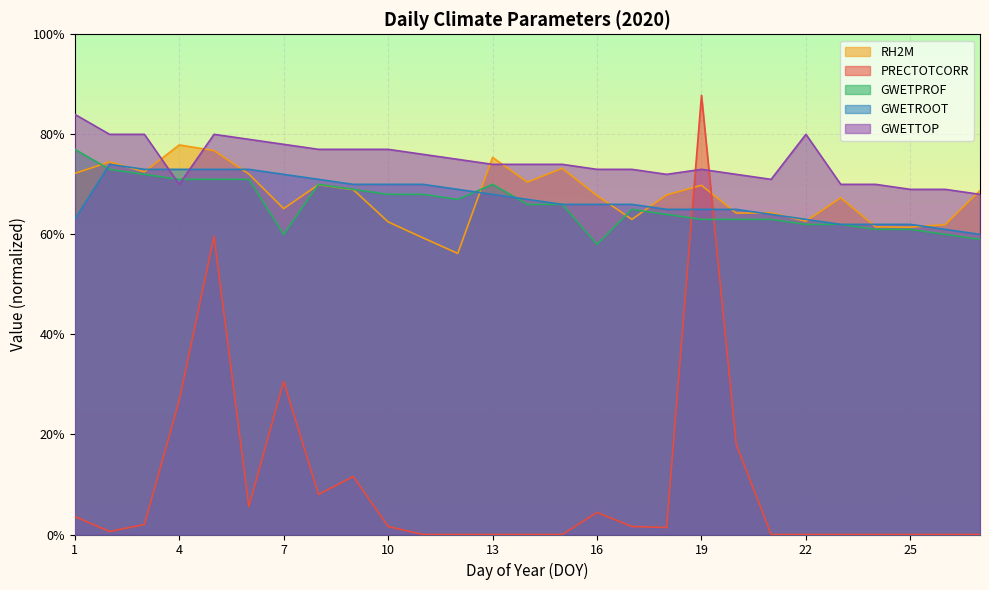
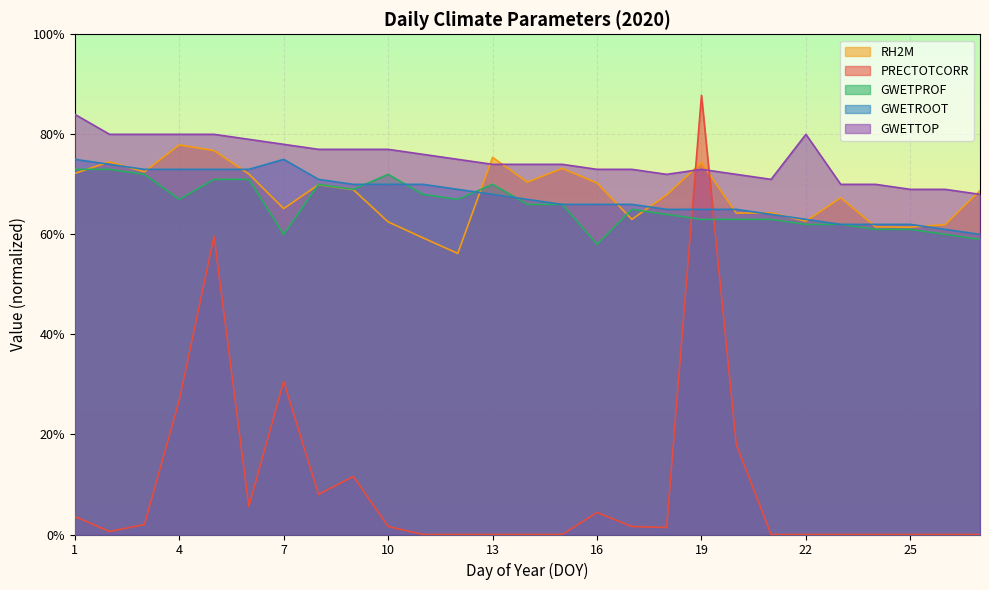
  {
    "RH2M": {
      "1": "72%",
      "4": "78%",
      "7": "65%",
      "10": "63%",
      "13": "75%",
-     "16": "68%",
-     "19": "70%"
+     "16": "70%",
+     "19": "74%"
    },
    "PRECTOTCORR": {
      "1": "4%",
      "4": "27%",
      "7": "31%",
      "10": "2%",
      "13": "0%",
      "16": "4%",
      "19": "88%",
      "22": "0%",
      "25": "0%"
    },
    "GWETPROF": {
-     "1": "77%",
-     "4": "71%",
+     "1": "73%",
+     "4": "67%",
      "7": "60%",
-     "10": "68%",
+     "10": "72%",
      "13": "70%",
      "16": "58%",
      "19": "63%",
      "22": "62%"
    },
    "GWETROOT": {
-     "1": "63%",
+     "1": "75%",
      "4": "73%",
-     "7": "72%",
+     "7": "75%",
      "10": "70%",
      "13": "68%",
      "16": "66%",
      "19": "65%",
      "25": "62%"
    },
    "GWETTOP": {
      "1": "84%",
-     "4": "70%",
+     "4": "80%",
      "7": "78%",
      "10": "77%",
      "13": "74%",
      "16": "73%",
      "19": "73%",
      "22": "80%",
      "25": "69%"
    }
  }
